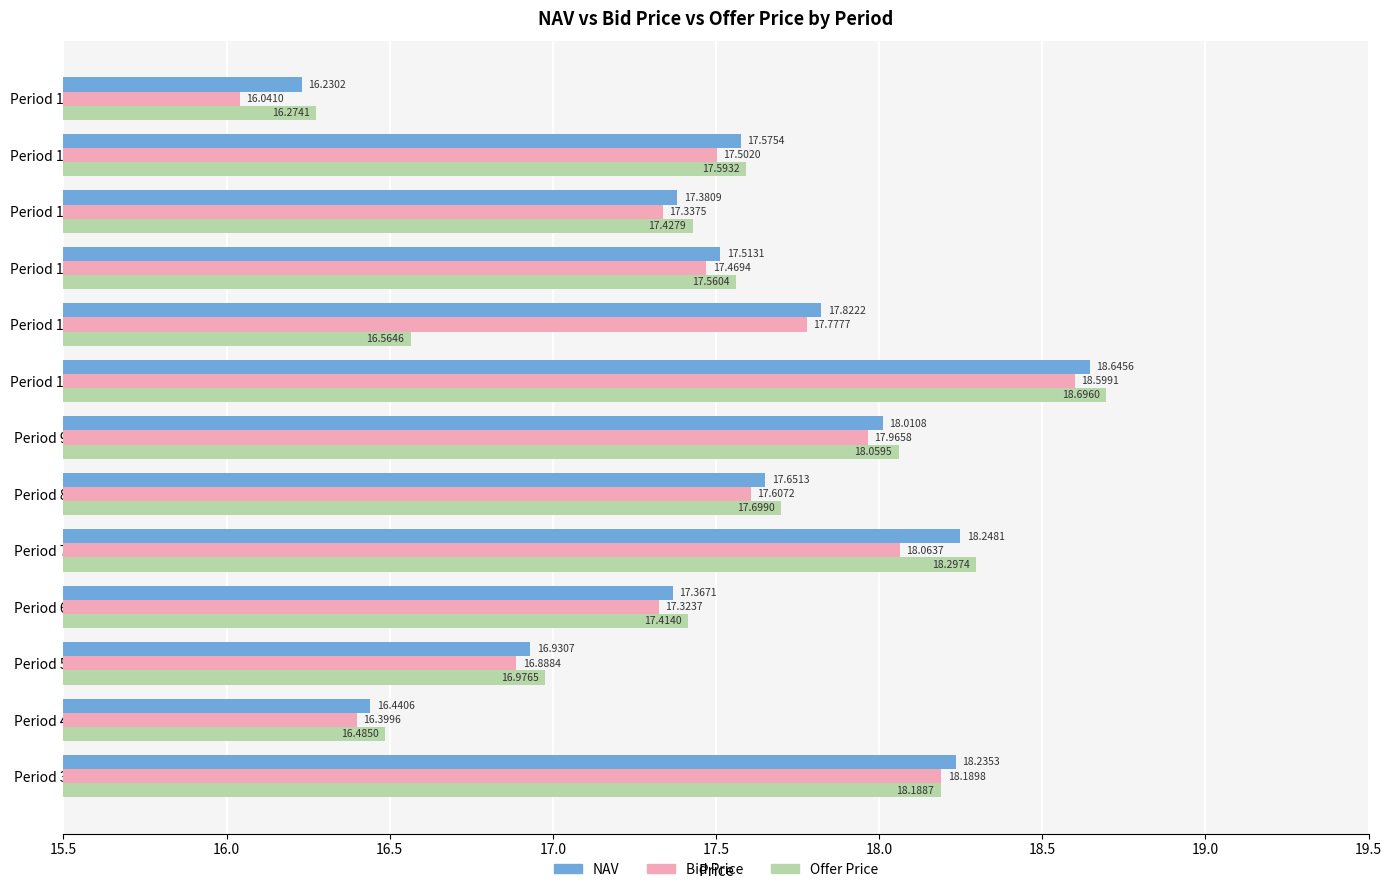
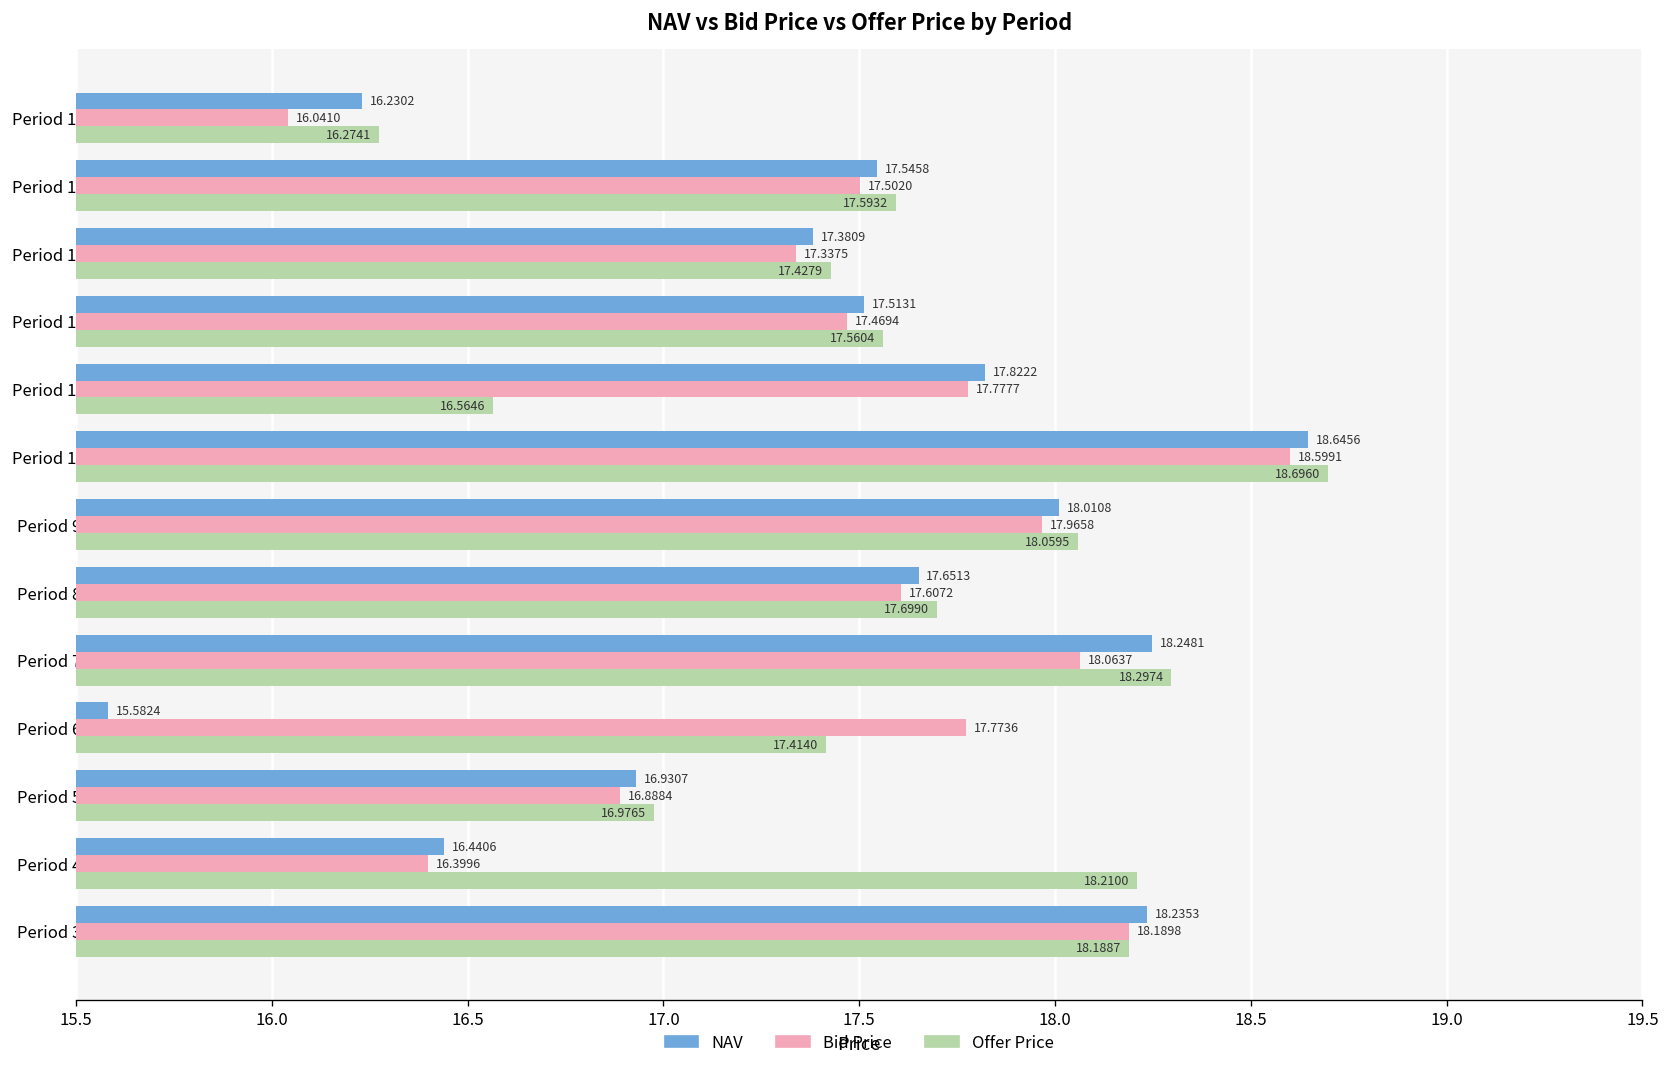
  {
    "NAV": {
      "Period 15": 16.2302,
-     "Period 14": 17.5754,
+     "Period 14": 17.5458,
      "Period 13": 17.3809,
      "Period 12": 17.5131,
      "Period 11": 17.8222,
      "Period 10": 18.6456,
      "Period 9": 18.0108,
      "Period 8": 17.6513,
      "Period 7": 18.2481,
-     "Period 6": 17.3671,
+     "Period 6": 15.5824,
      "Period 5": 16.9307,
      "Period 4": 16.4406,
      "Period 3": 18.2353
    },
    "Bid Price": {
      "Period 15": 16.0410,
      "Period 14": 17.5020,
      "Period 13": 17.3375,
      "Period 12": 17.4694,
      "Period 11": 17.7777,
      "Period 10": 18.5991,
      "Period 9": 17.9658,
      "Period 8": 17.6072,
      "Period 7": 18.0637,
-     "Period 6": 17.3237,
+     "Period 6": 17.7736,
      "Period 5": 16.8884,
      "Period 4": 16.3996,
      "Period 3": 18.1898
    },
    "Offer Price": {
      "Period 15": 16.2741,
      "Period 14": 17.5932,
      "Period 13": 17.4279,
      "Period 12": 17.5604,
      "Period 11": 16.5646,
      "Period 10": 18.6960,
      "Period 9": 18.0595,
      "Period 8": 17.6990,
      "Period 7": 18.2974,
      "Period 6": 17.4140,
      "Period 5": 16.9765,
-     "Period 4": 16.4850,
+     "Period 4": 18.2100,
      "Period 3": 18.1887
    }
  }
